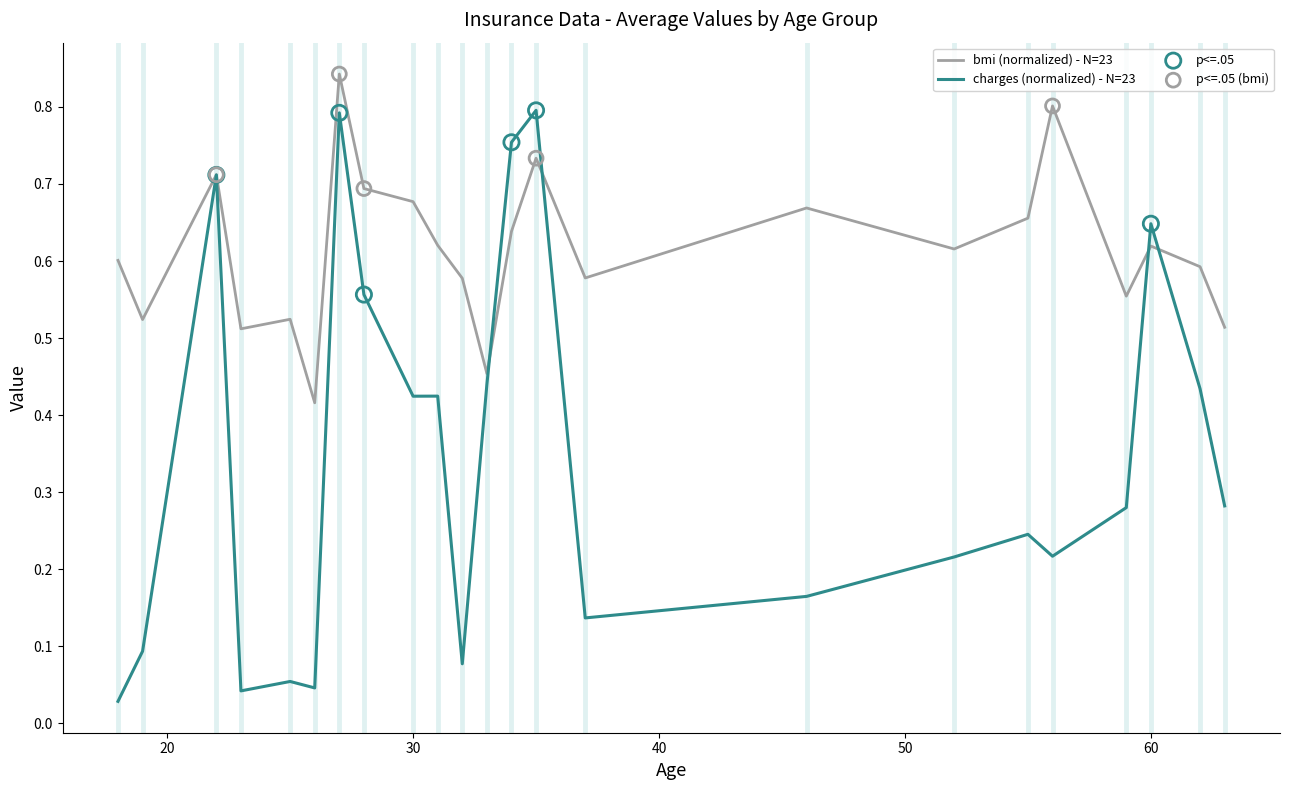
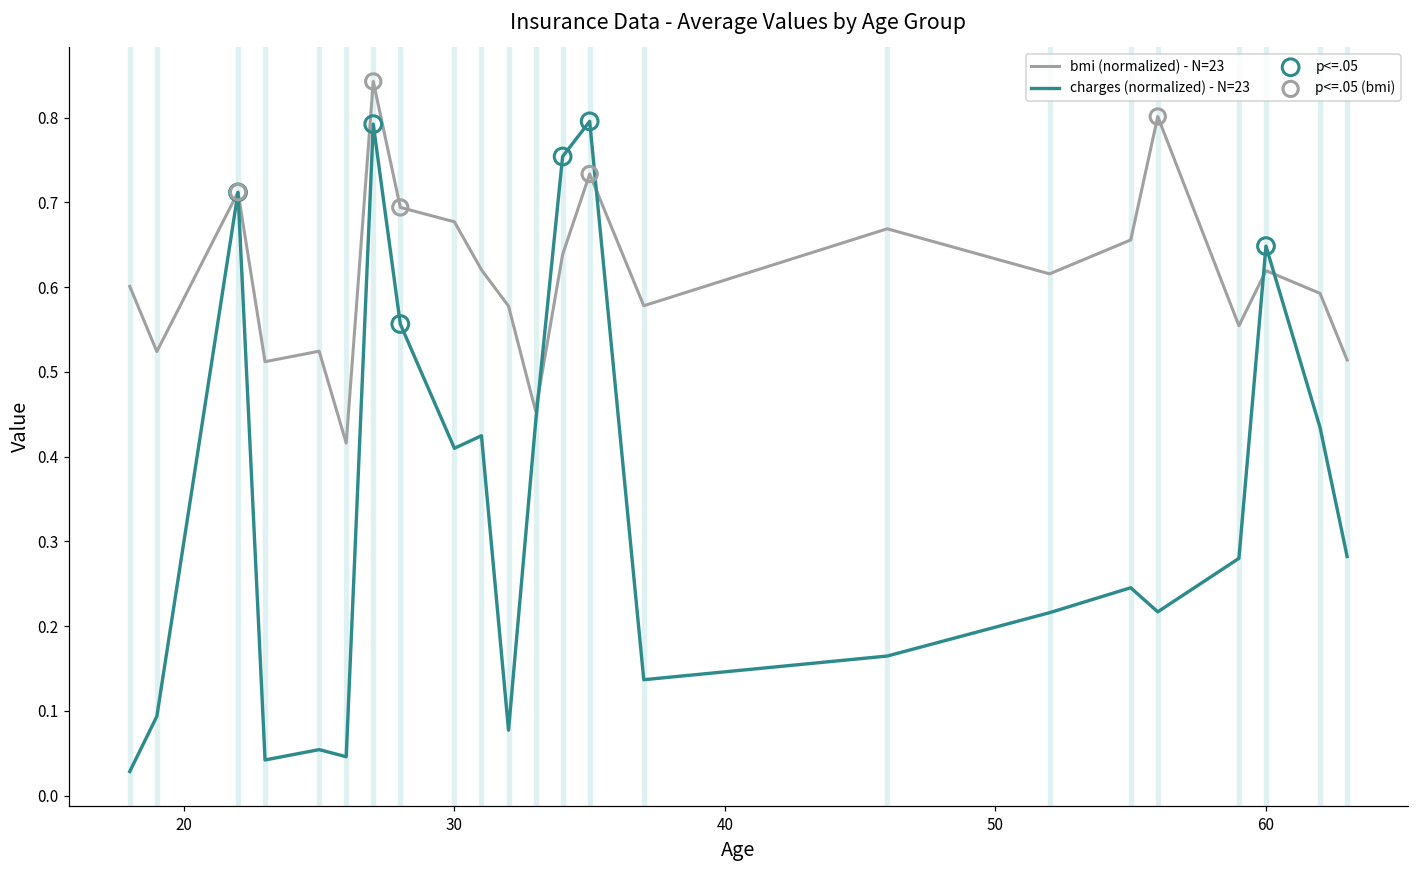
  {
    "bmi (normalized) - N=23": {
      "30": 0.68,
      "60": 0.62
    },
    "charges (normalized) - N=23": {
-     "30": 0.42
+     "30": 0.41
    }
  }
